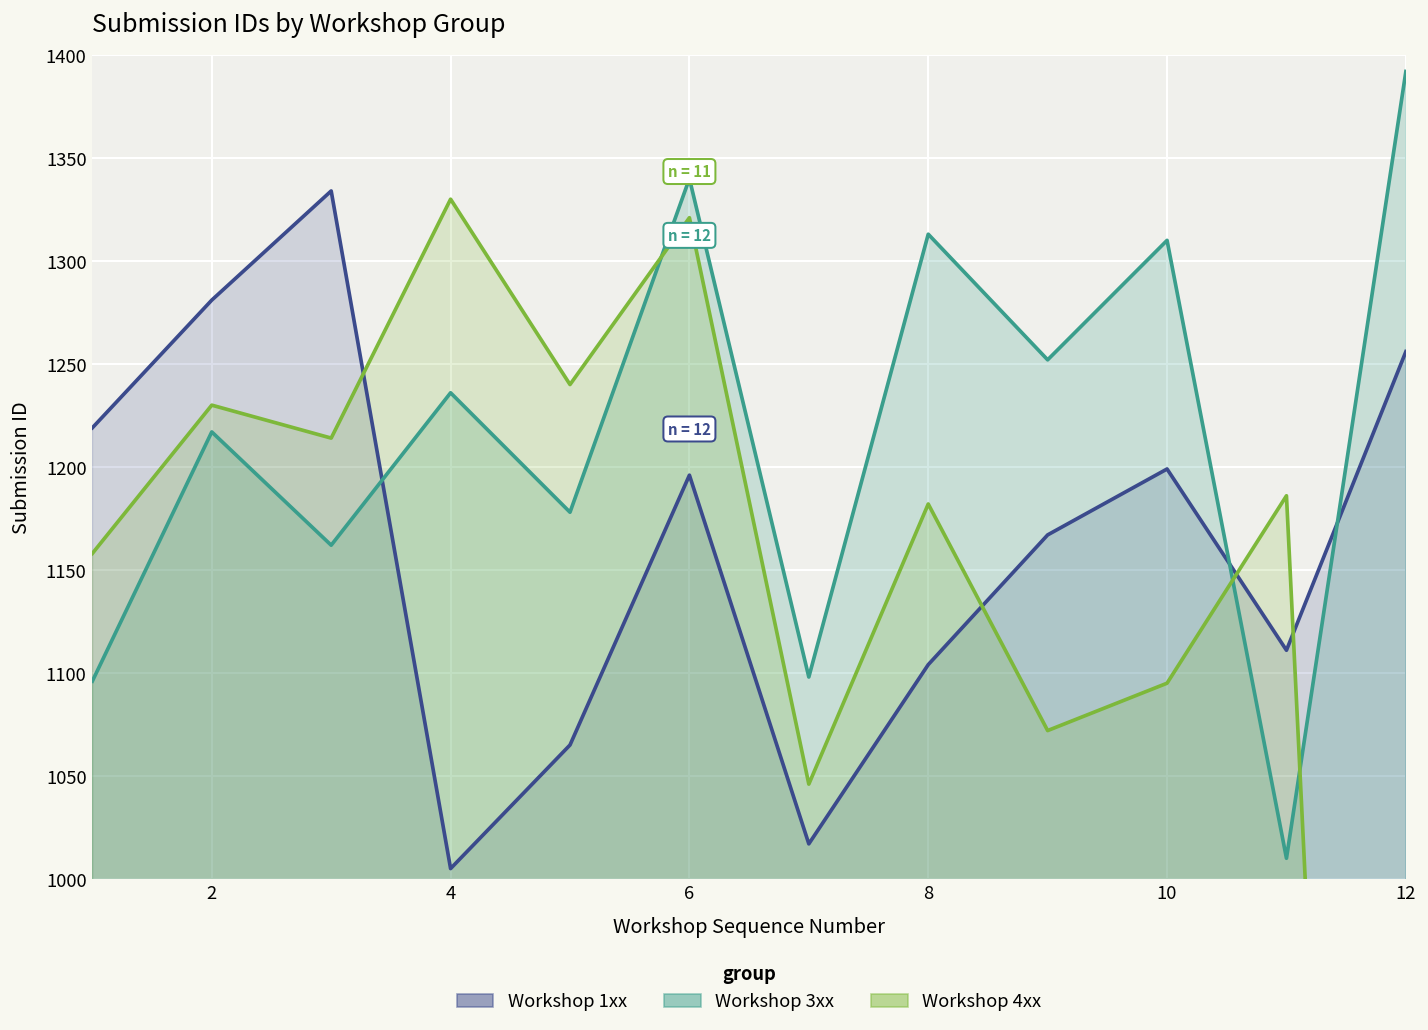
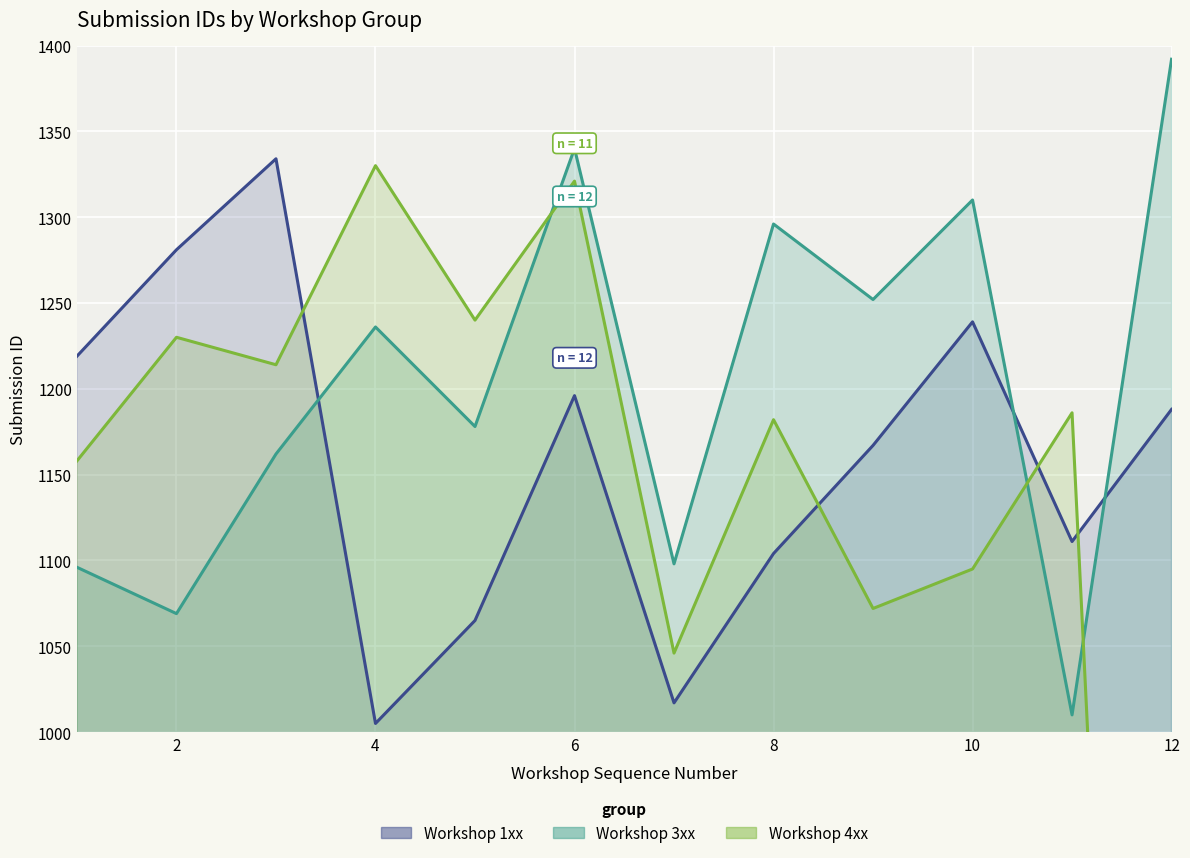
  {
    "Workshop 1xx": {
      "2": 1281,
      "4": 1005,
      "6": 1196,
      "8": 1104,
-     "10": 1199,
-     "12": 1256
+     "10": 1239,
+     "12": 1188
    },
    "Workshop 3xx": {
-     "2": 1217,
+     "2": 1069,
      "4": 1236,
-     "8": 1313,
+     "8": 1296,
      "10": 1310,
      "12": 1392
    },
    "Workshop 4xx": {
      "2": 1230,
      "4": 1330,
      "8": 1182,
      "10": 1095
    }
  }
